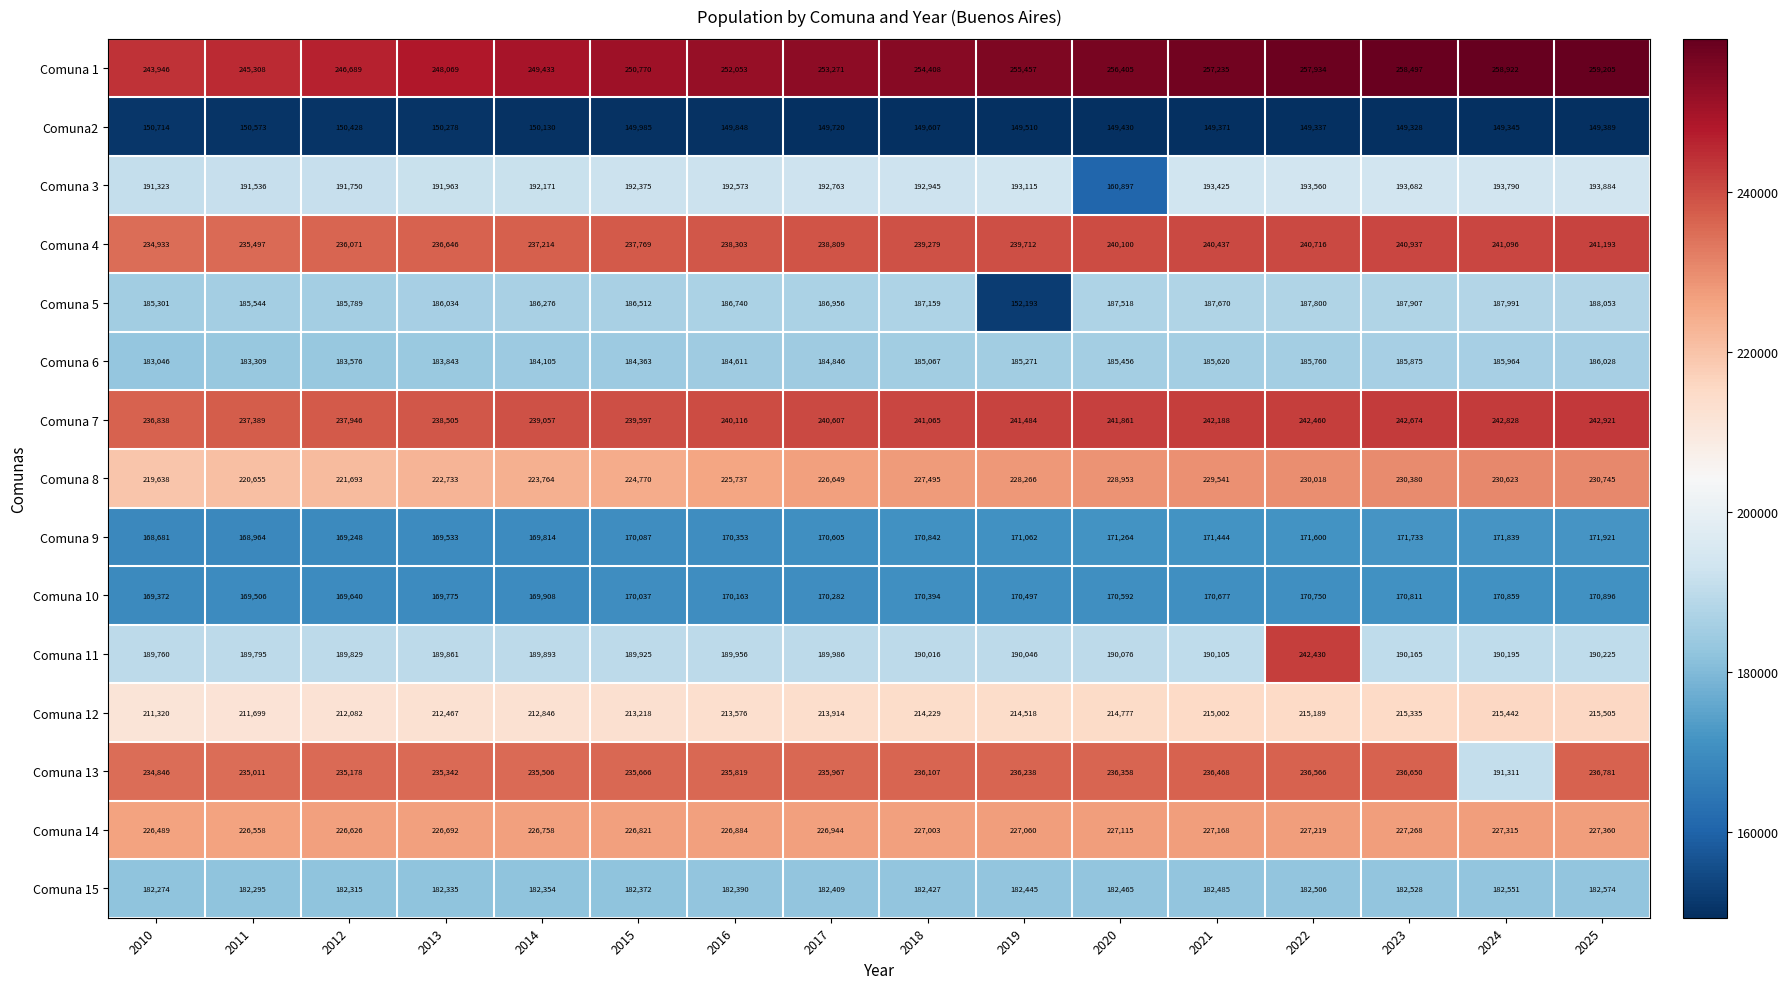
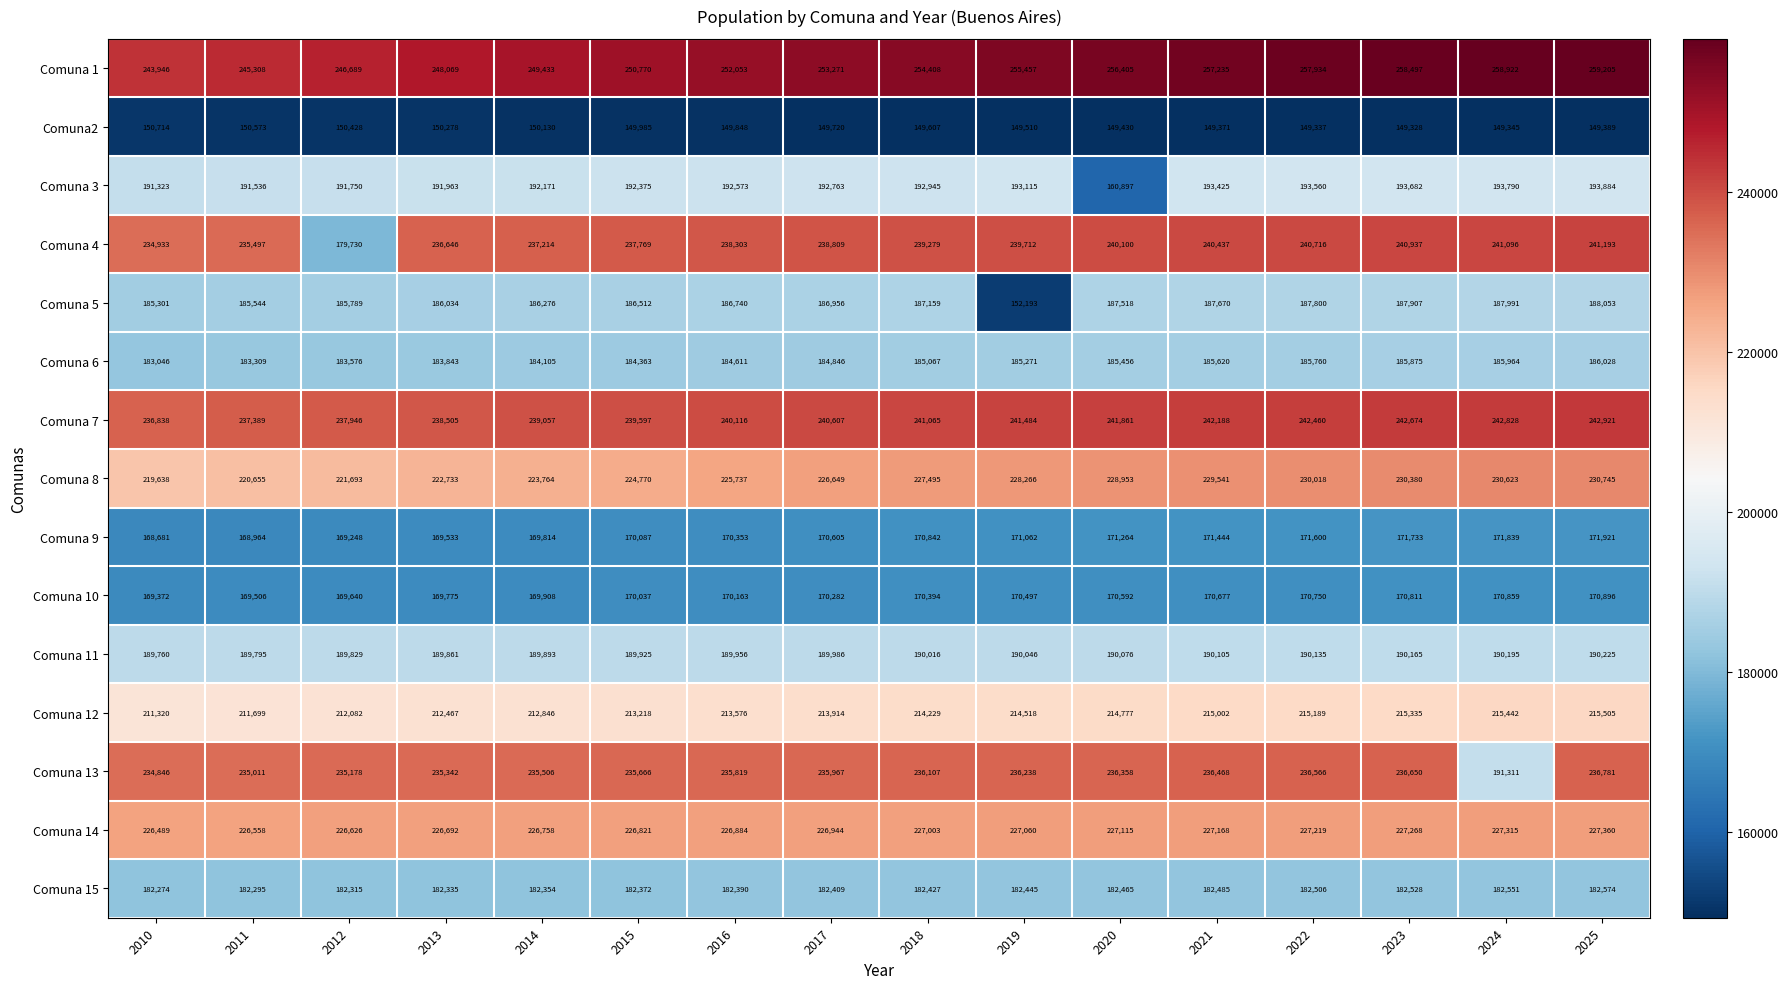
  {
    "Comuna 4": {
      "2010": "234,933",
      "2011": "235,497",
-     "2012": "236,071",
+     "2012": "179,730",
      "2013": "236,646",
      "2014": "237,214",
      "2015": "237,769",
      "2016": "238,303",
      "2017": "238,809",
      "2018": "239,279",
      "2019": "239,712",
      "2020": "240,100",
      "2021": "240,437",
      "2022": "240,716",
      "2023": "240,937",
      "2024": "241,096",
      "2025": "241,193"
    },
    "Comuna 11": {
      "2010": "189,760",
      "2011": "189,795",
      "2012": "189,829",
      "2013": "189,861",
      "2014": "189,893",
      "2015": "189,925",
      "2016": "189,956",
      "2017": "189,986",
      "2018": "190,016",
      "2019": "190,046",
      "2020": "190,076",
      "2021": "190,105",
-     "2022": "242,430",
+     "2022": "190,135",
      "2023": "190,165",
      "2024": "190,195",
      "2025": "190,225"
    }
  }
